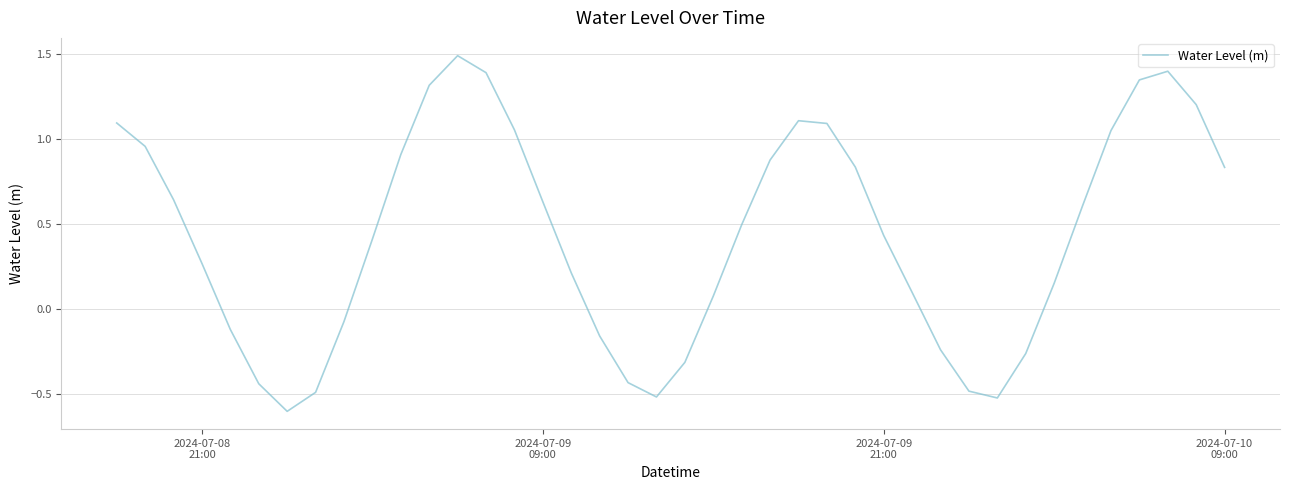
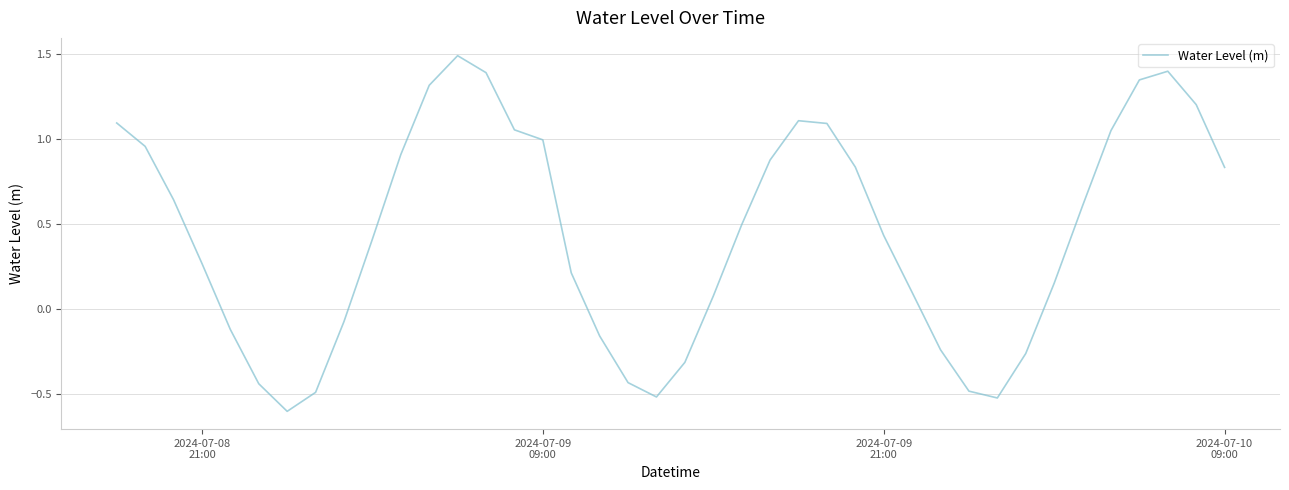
  {
    "2024-07-08 21:00": 0.27,
-   "2024-07-09 09:00": 0.63,
+   "2024-07-09 09:00": 1.00,
    "2024-07-09 21:00": 0.43,
    "2024-07-10 09:00": 0.83
  }
